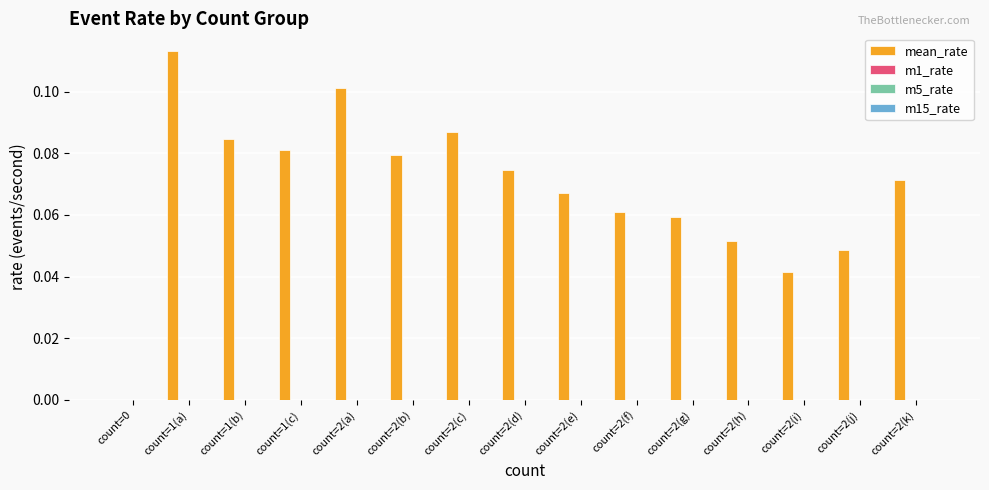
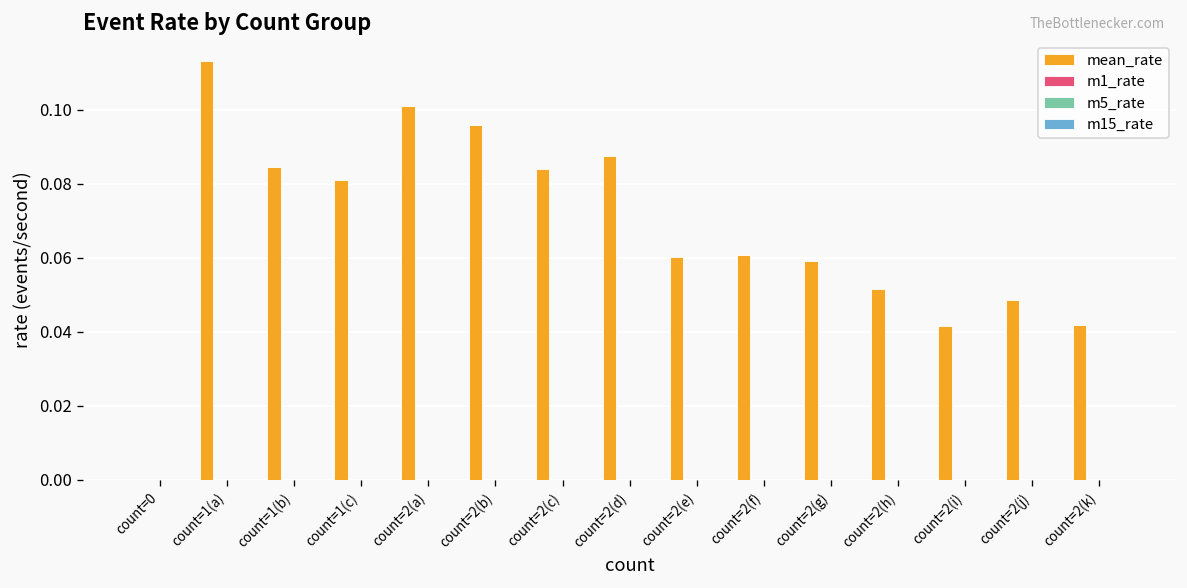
  {
    "mean_rate": {
      "count=0": 0.000,
      "count=1(a)": 0.113,
      "count=1(b)": 0.084,
      "count=1(c)": 0.081,
      "count=2(a)": 0.101,
-     "count=2(b)": 0.079,
-     "count=2(c)": 0.087,
-     "count=2(d)": 0.075,
-     "count=2(e)": 0.067,
+     "count=2(b)": 0.096,
+     "count=2(c)": 0.084,
+     "count=2(d)": 0.087,
+     "count=2(e)": 0.060,
      "count=2(f)": 0.061,
      "count=2(g)": 0.059,
      "count=2(h)": 0.052,
      "count=2(i)": 0.041,
      "count=2(j)": 0.049,
-     "count=2(k)": 0.071
+     "count=2(k)": 0.042
    },
    "m1_rate": {
      "count=0": 0.000,
      "count=1(a)": 0.000,
      "count=1(b)": 0.000,
      "count=1(c)": 0.000,
      "count=2(a)": 0.000,
      "count=2(b)": 0.000,
      "count=2(c)": 0.000,
      "count=2(d)": 0.000,
      "count=2(e)": 0.000,
      "count=2(f)": 0.000,
      "count=2(g)": 0.000,
      "count=2(h)": 0.000,
      "count=2(i)": 0.000,
      "count=2(j)": 0.000,
      "count=2(k)": 0.000
    }
  }
